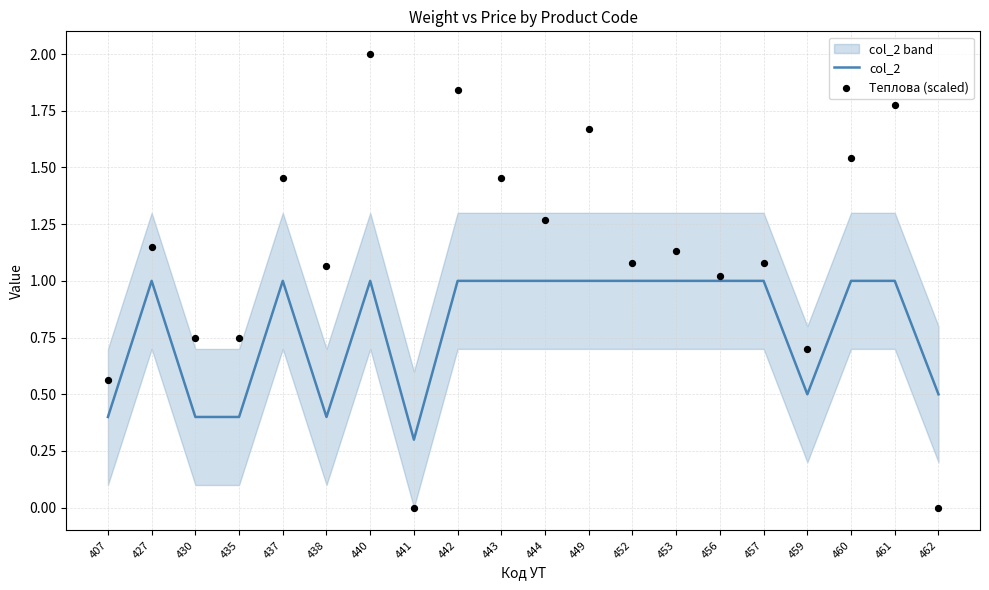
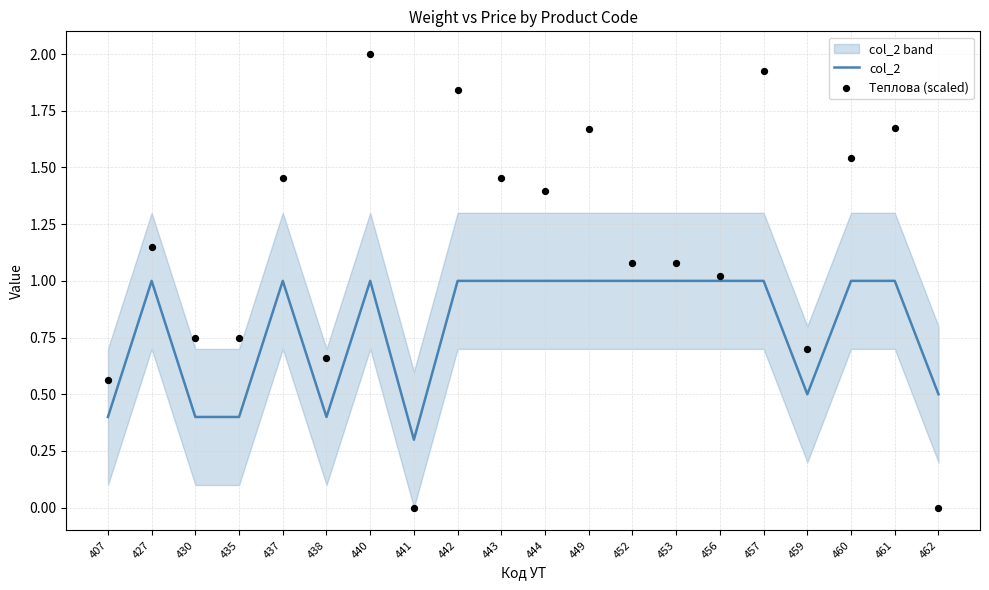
  {
    "Теплова (scaled)": {
-     "438": 1.06,
-     "444": 1.27,
-     "453": 1.13,
-     "457": 1.08,
-     "461": 1.78
+     "438": 0.66,
+     "444": 1.39,
+     "453": 1.08,
+     "457": 1.93,
+     "461": 1.67
    }
  }
